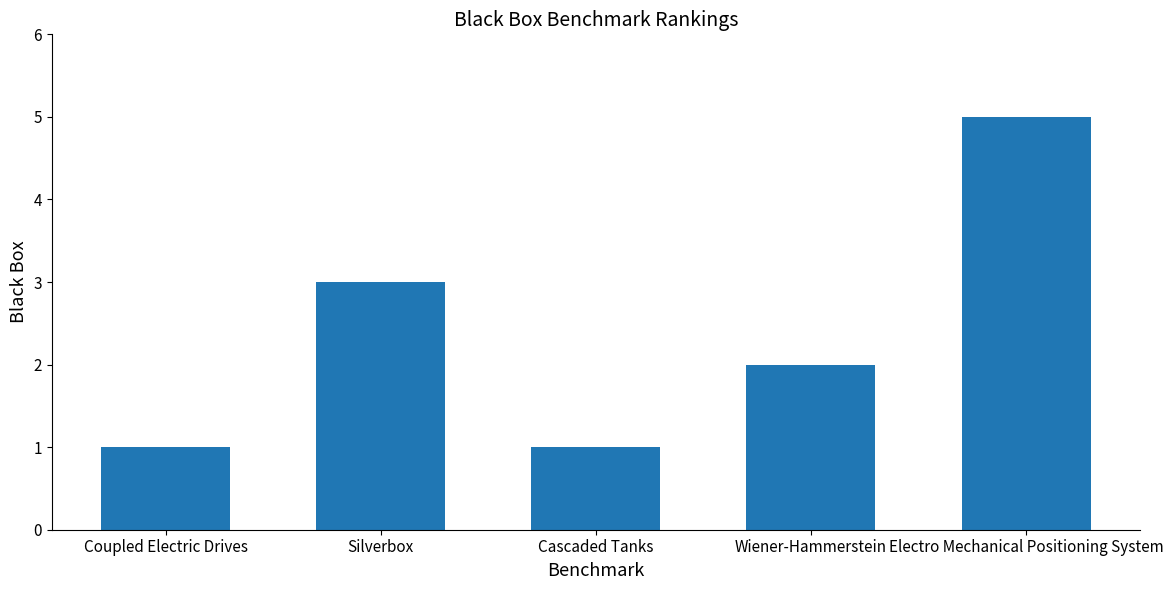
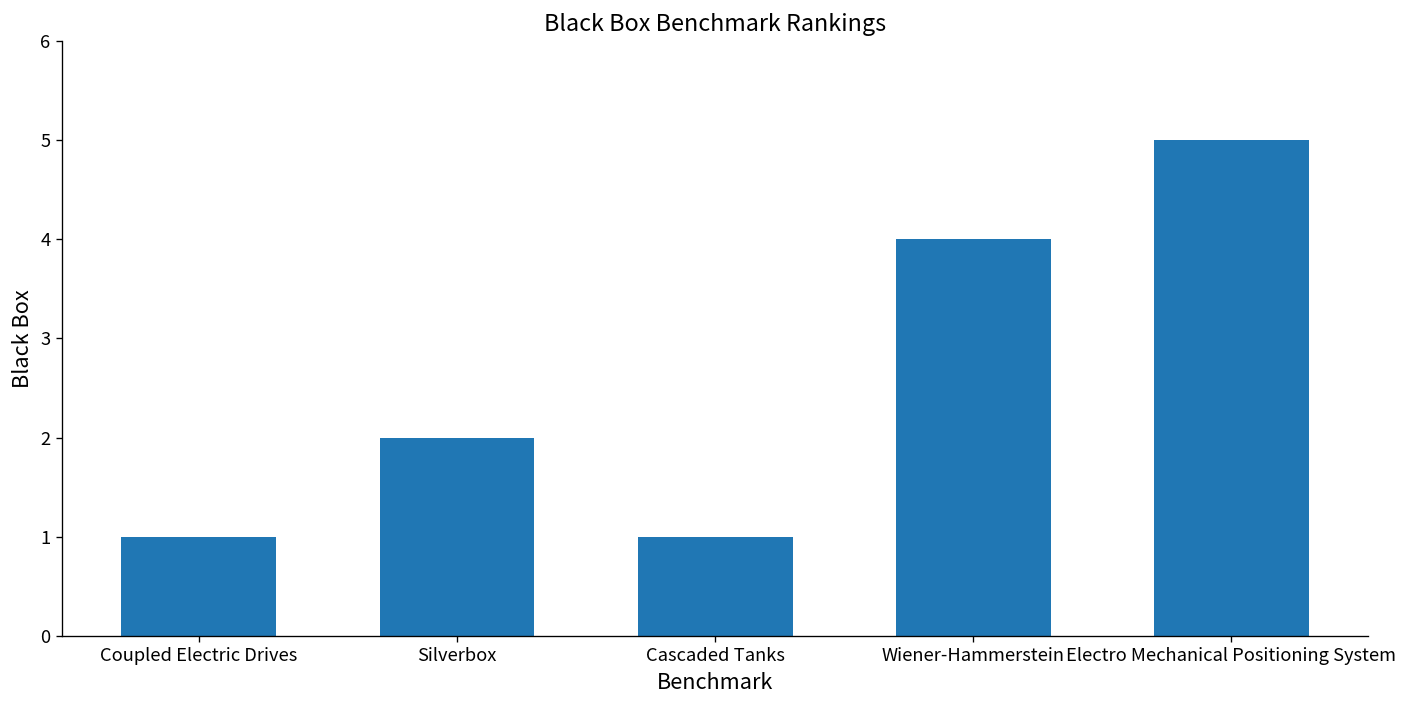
  {
    "Coupled Electric Drives": 1,
-   "Silverbox": 3,
+   "Silverbox": 2,
    "Cascaded Tanks": 1,
-   "Wiener-Hammerstein": 2,
+   "Wiener-Hammerstein": 4,
    "Electro Mechanical Positioning System": 5
  }
